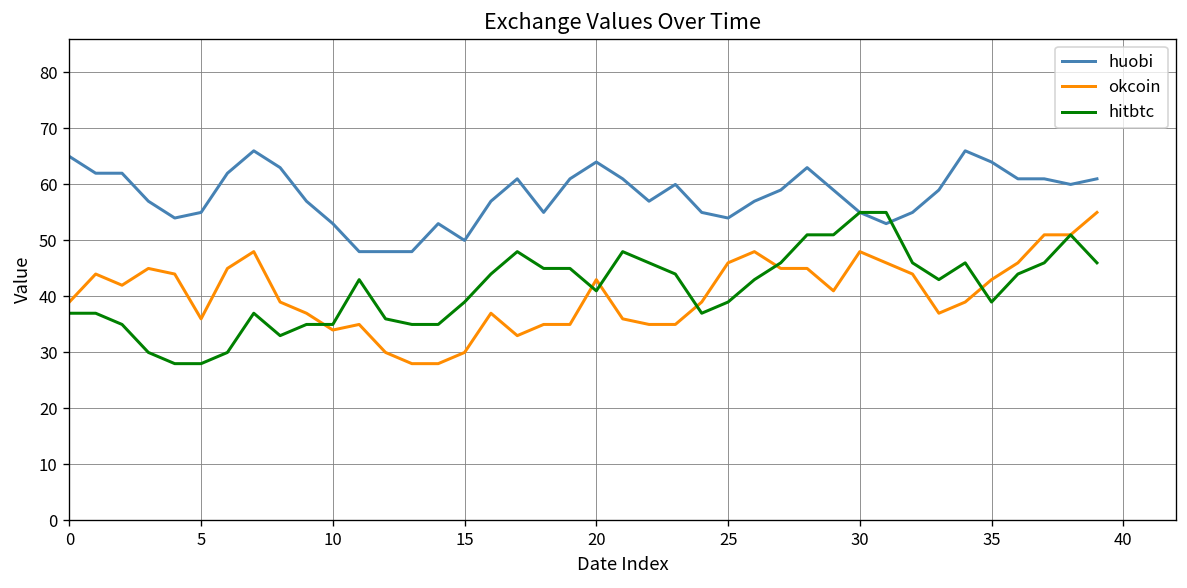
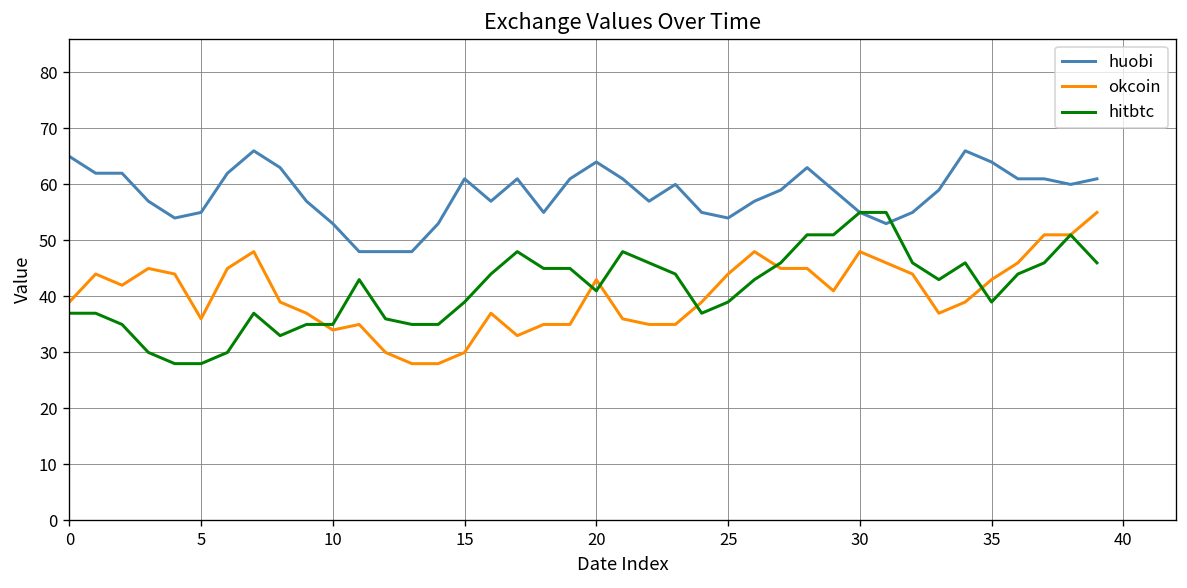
  {
    "huobi": {
      "0": 65,
      "5": 55,
      "10": 53,
-     "15": 50,
+     "15": 61,
      "20": 64,
      "25": 54,
      "35": 64
    },
    "okcoin": {
      "0": 39,
      "5": 36,
      "10": 34,
      "15": 30,
      "20": 43,
-     "25": 46,
+     "25": 44,
      "30": 48,
      "35": 43
    },
    "hitbtc": {
      "0": 37,
      "5": 28,
      "10": 35,
      "15": 39,
      "20": 41,
      "25": 39,
      "35": 39
    }
  }
